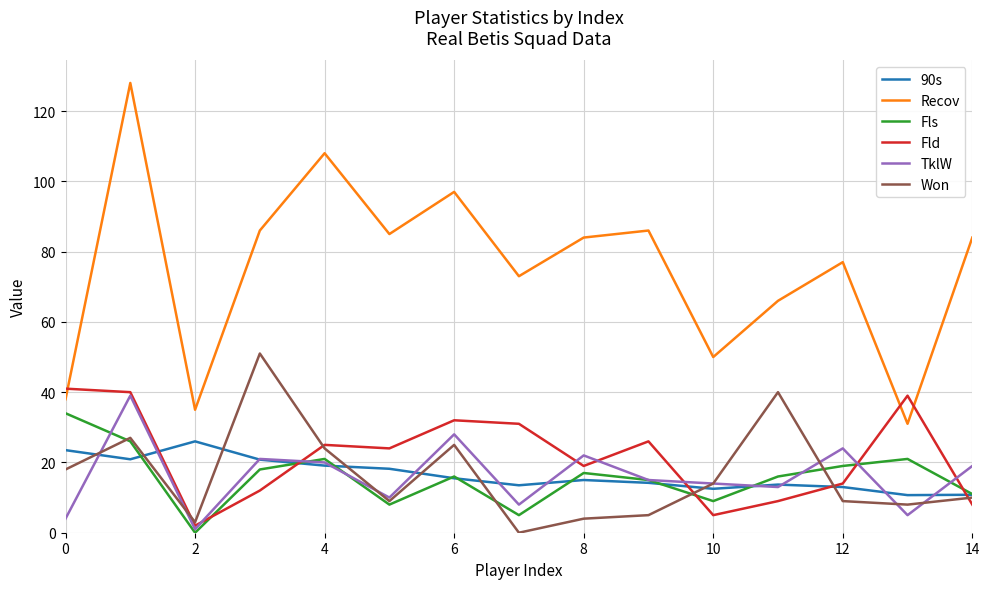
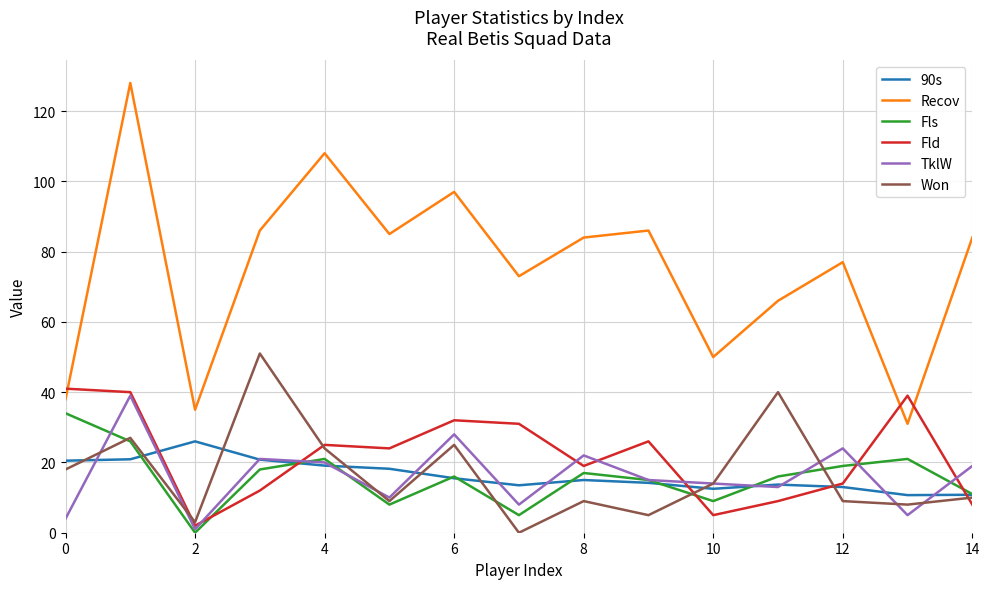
  {
    "90s": {
-     "0": 24,
+     "0": 21,
      "2": 26,
      "4": 19,
      "8": 15,
      "10": 13,
      "12": 13
    },
    "Recov": {
      "0": 38,
      "2": 35,
      "4": 108,
      "6": 97,
      "8": 84,
      "10": 50,
      "12": 77,
      "14": 84
    },
    "Fls": {
      "0": 34,
      "2": 0,
      "4": 21,
      "8": 17,
      "10": 9,
      "12": 19
    },
    "Fld": {
      "0": 41,
      "2": 2,
      "4": 25,
      "6": 32,
      "8": 19,
      "10": 5,
      "12": 14,
      "14": 8
    },
    "TklW": {
      "0": 4,
      "2": 1,
      "4": 20,
      "6": 28,
      "8": 22,
      "12": 24,
      "14": 19
    },
    "Won": {
      "0": 18,
      "2": 3,
      "4": 24,
      "6": 25,
-     "8": 4,
+     "8": 9,
      "12": 9,
      "14": 10
    }
  }
